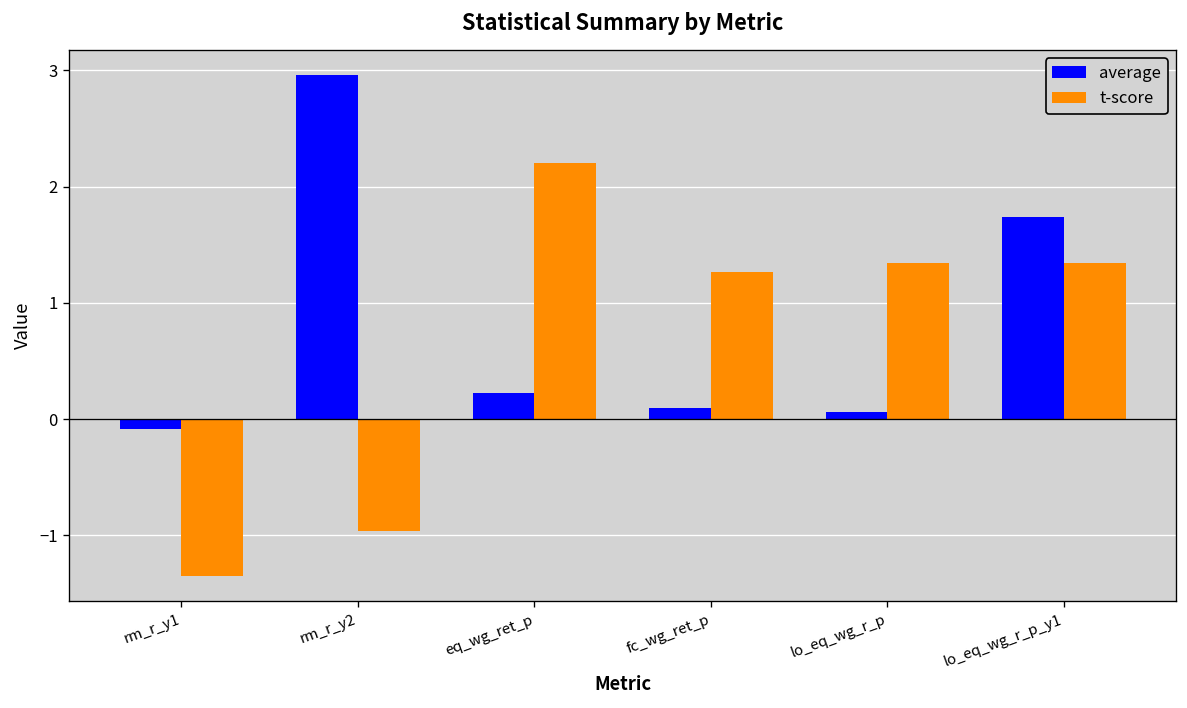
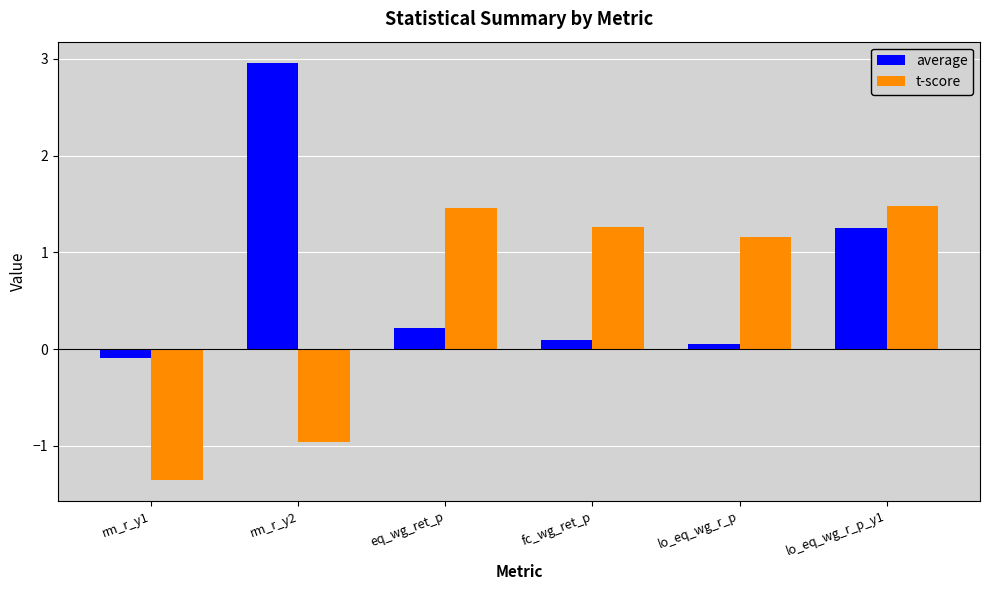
  {
    "average": {
      "rm_r_y1": -0.1,
      "rm_r_y2": 3.0,
      "eq_wg_ret_p": 0.2,
      "fc_wg_ret_p": 0.1,
      "lo_eq_wg_r_p": 0.1,
-     "lo_eq_wg_r_p_y1": 1.7
+     "lo_eq_wg_r_p_y1": 1.3
    },
    "t-score": {
      "rm_r_y1": -1.4,
      "rm_r_y2": -1.0,
-     "eq_wg_ret_p": 2.2,
+     "eq_wg_ret_p": 1.5,
      "fc_wg_ret_p": 1.3,
-     "lo_eq_wg_r_p": 1.3,
-     "lo_eq_wg_r_p_y1": 1.3
+     "lo_eq_wg_r_p": 1.2,
+     "lo_eq_wg_r_p_y1": 1.5
    }
  }
